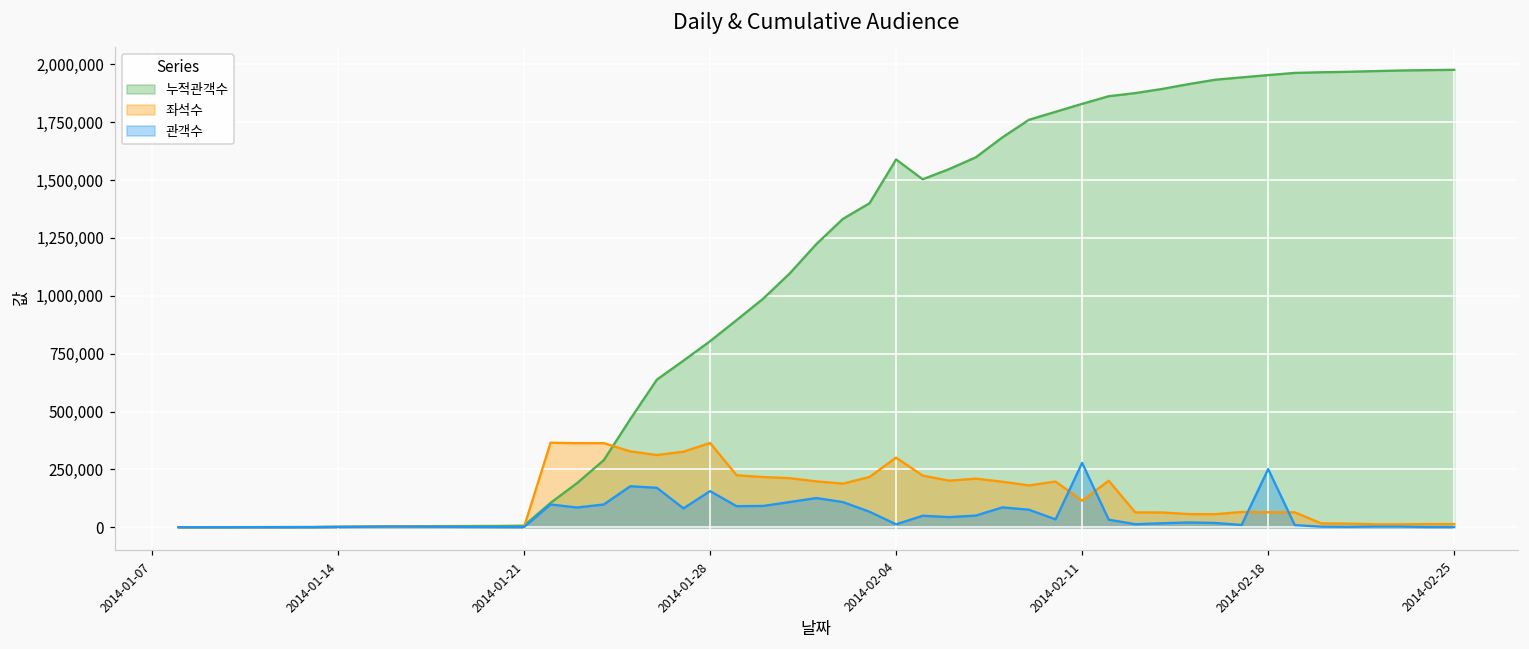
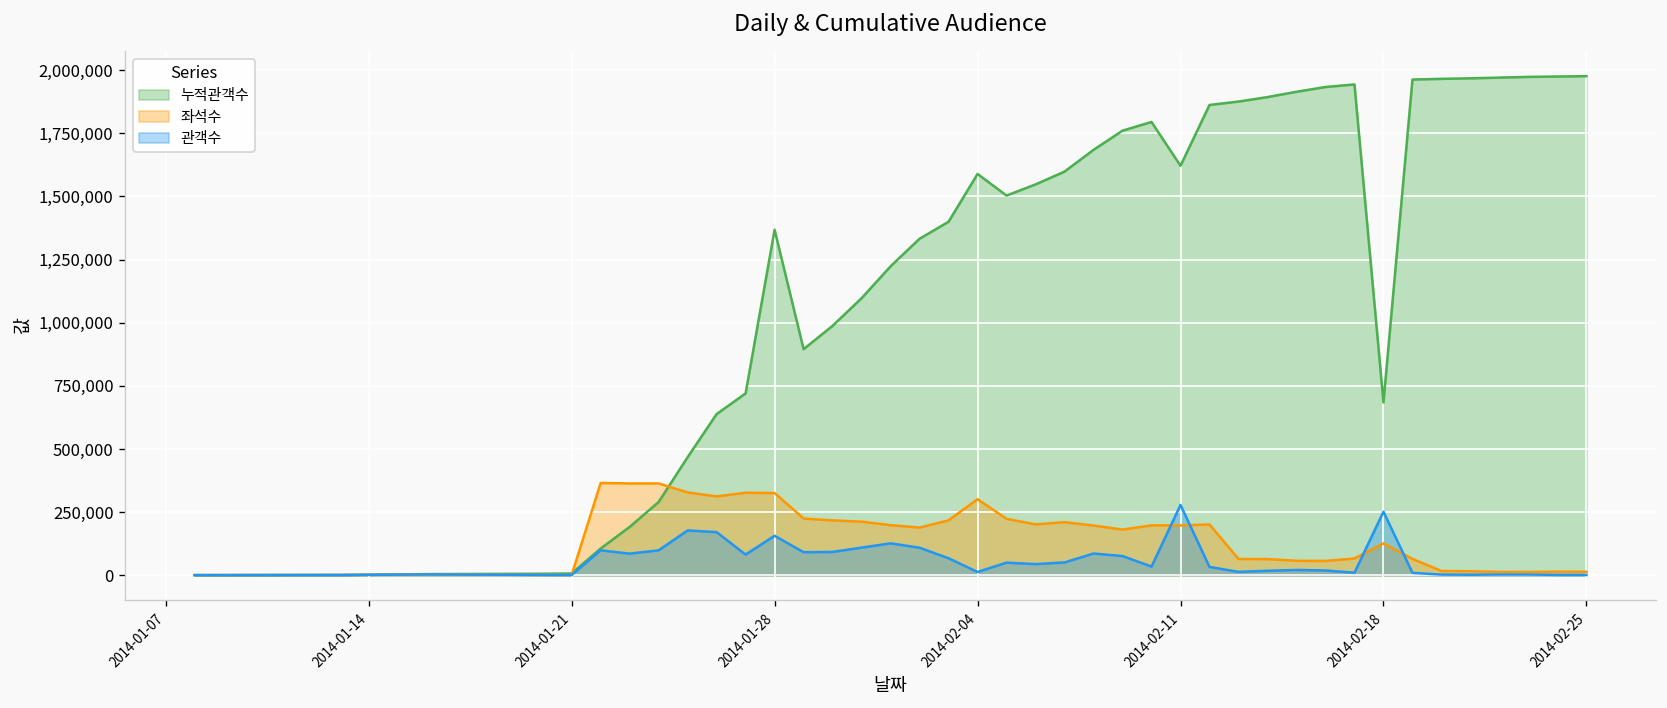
  {
    "누적관객수": {
-     "2014-01-28": "800,000",
+     "2014-01-28": "1,370,000",
      "2014-02-04": "1,590,000",
-     "2014-02-11": "1,830,000",
-     "2014-02-18": "1,950,000",
+     "2014-02-11": "1,620,000",
+     "2014-02-18": "680,000",
      "2014-02-25": "1,980,000"
    },
    "좌석수": {
-     "2014-01-28": "360,000",
+     "2014-01-28": "330,000",
      "2014-02-04": "300,000",
-     "2014-02-11": "120,000",
-     "2014-02-18": "70,000",
+     "2014-02-11": "200,000",
+     "2014-02-18": "130,000",
      "2014-02-25": "10,000"
    },
    "관객수": {
      "2014-01-28": "160,000",
      "2014-02-04": "10,000",
      "2014-02-11": "280,000",
      "2014-02-18": "250,000",
      "2014-02-25": "0"
    }
  }
